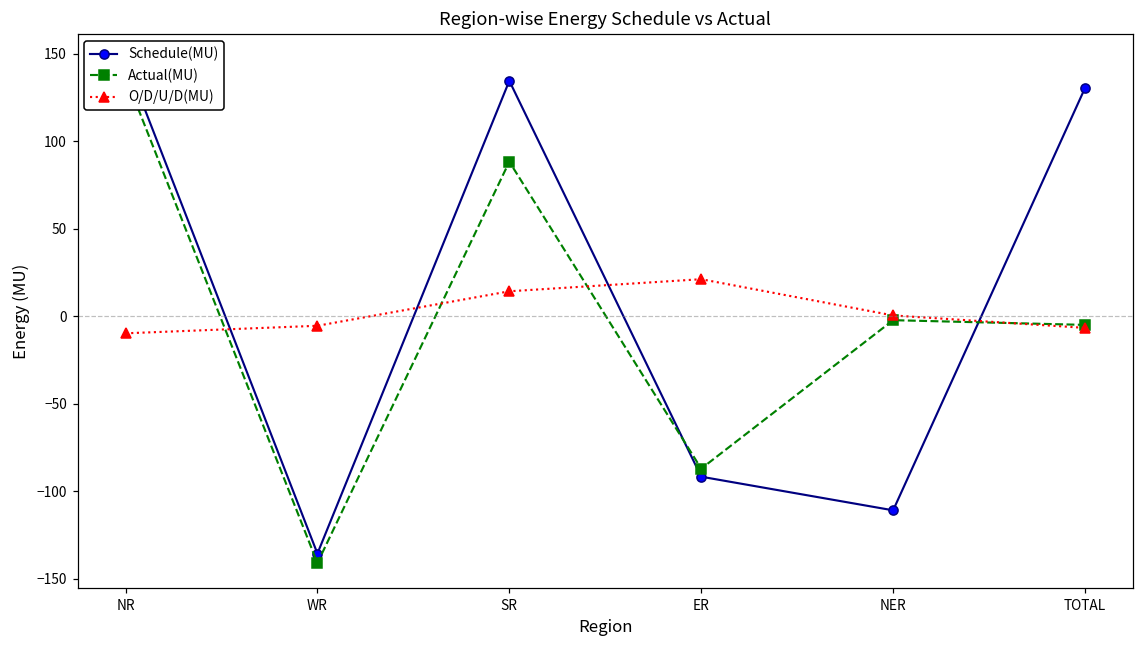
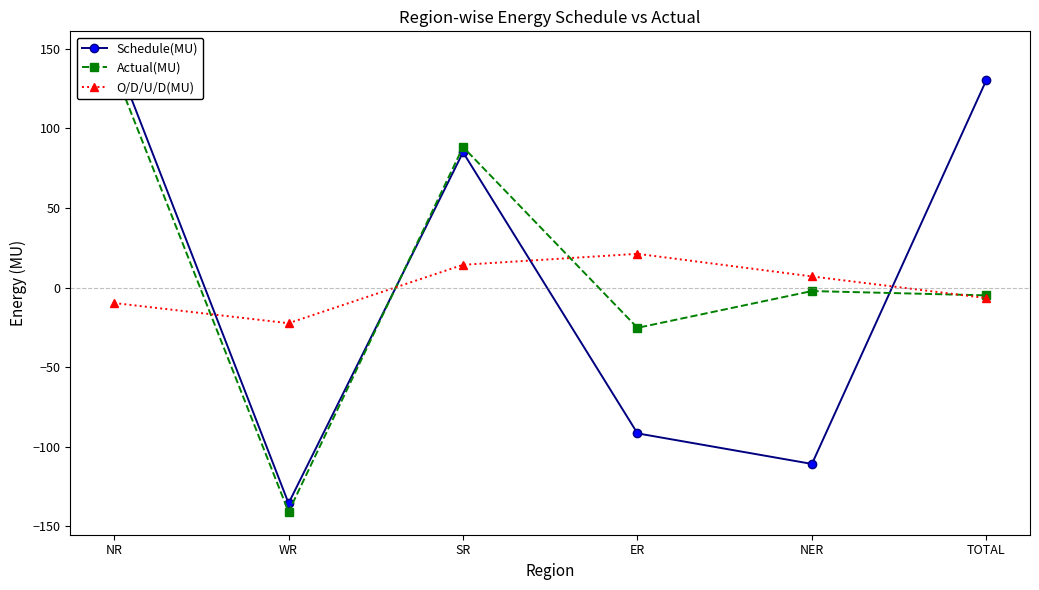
  {
    "Schedule(MU)": {
      "WR": -136,
-     "SR": 135,
+     "SR": 85,
      "ER": -92,
      "NER": -111,
      "TOTAL": 130
    },
    "Actual(MU)": {
      "WR": -141,
      "SR": 88,
-     "ER": -87,
+     "ER": -25,
      "NER": -2,
      "TOTAL": -5
    },
    "O/D/U/D(MU)": {
      "NR": -10,
-     "WR": -5,
+     "WR": -22,
      "SR": 14,
      "ER": 21,
-     "NER": 1,
+     "NER": 7,
      "TOTAL": -7
    }
  }
